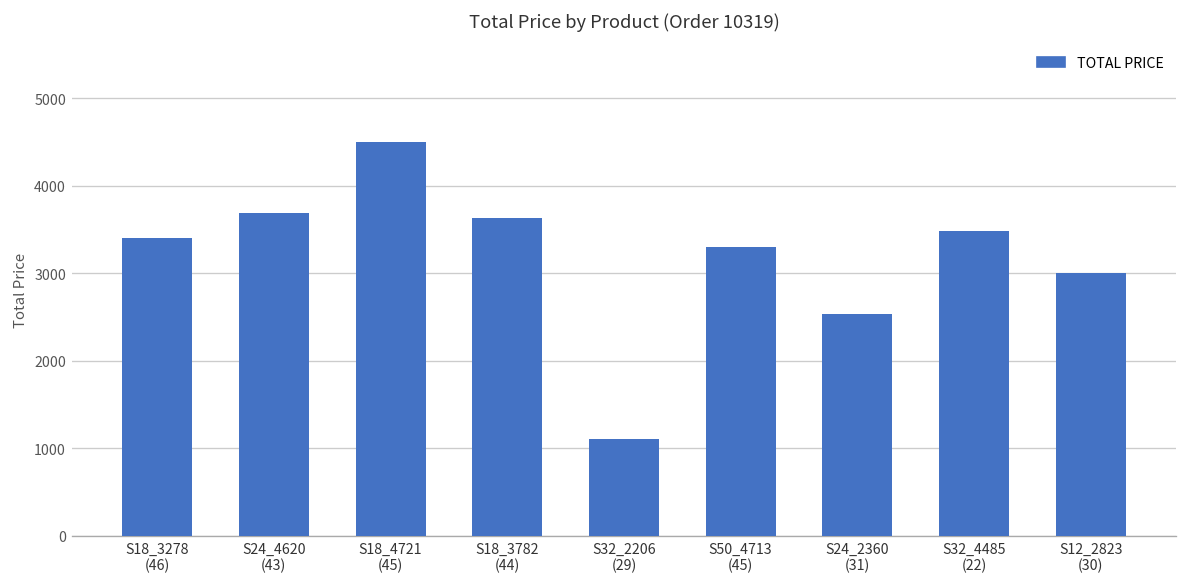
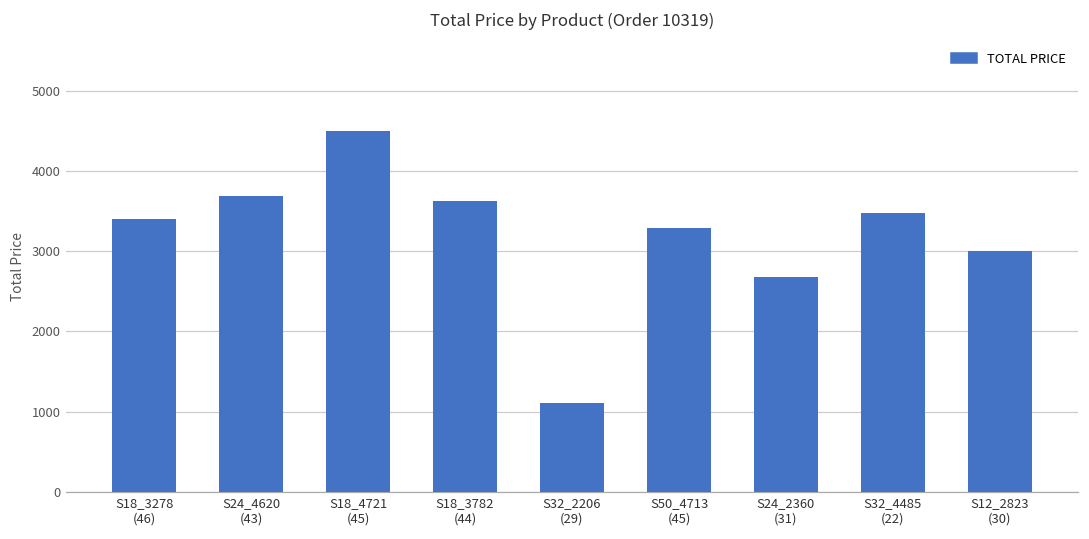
  {
    "S18_3278 (46)": 3400,
    "S24_4620 (43)": 3700,
    "S18_4721 (45)": 4500,
    "S18_3782 (44)": 3600,
    "S32_2206 (29)": 1100,
    "S50_4713 (45)": 3300,
-   "S24_2360 (31)": 2500,
+   "S24_2360 (31)": 2700,
    "S32_4485 (22)": 3500,
    "S12_2823 (30)": 3000
  }
